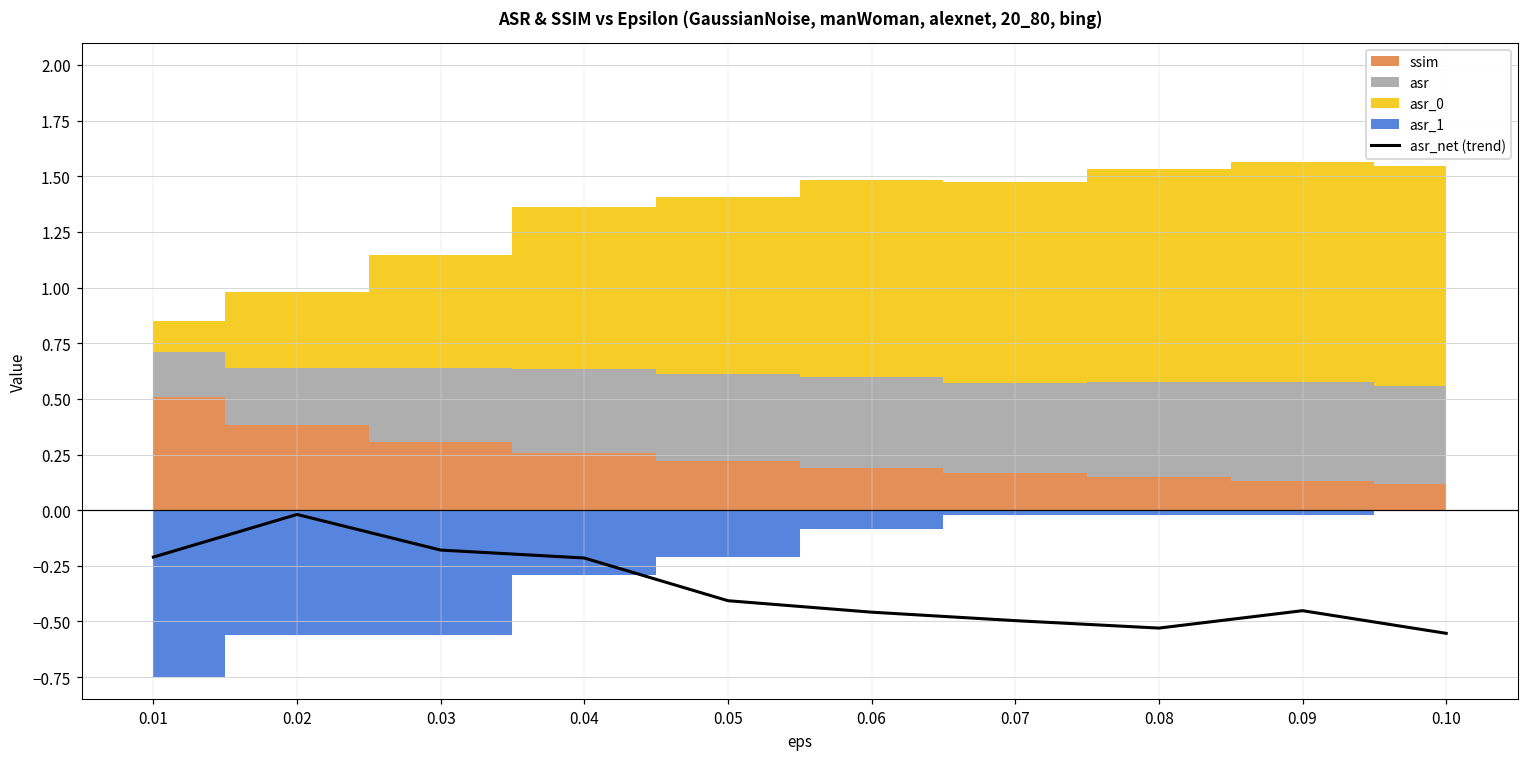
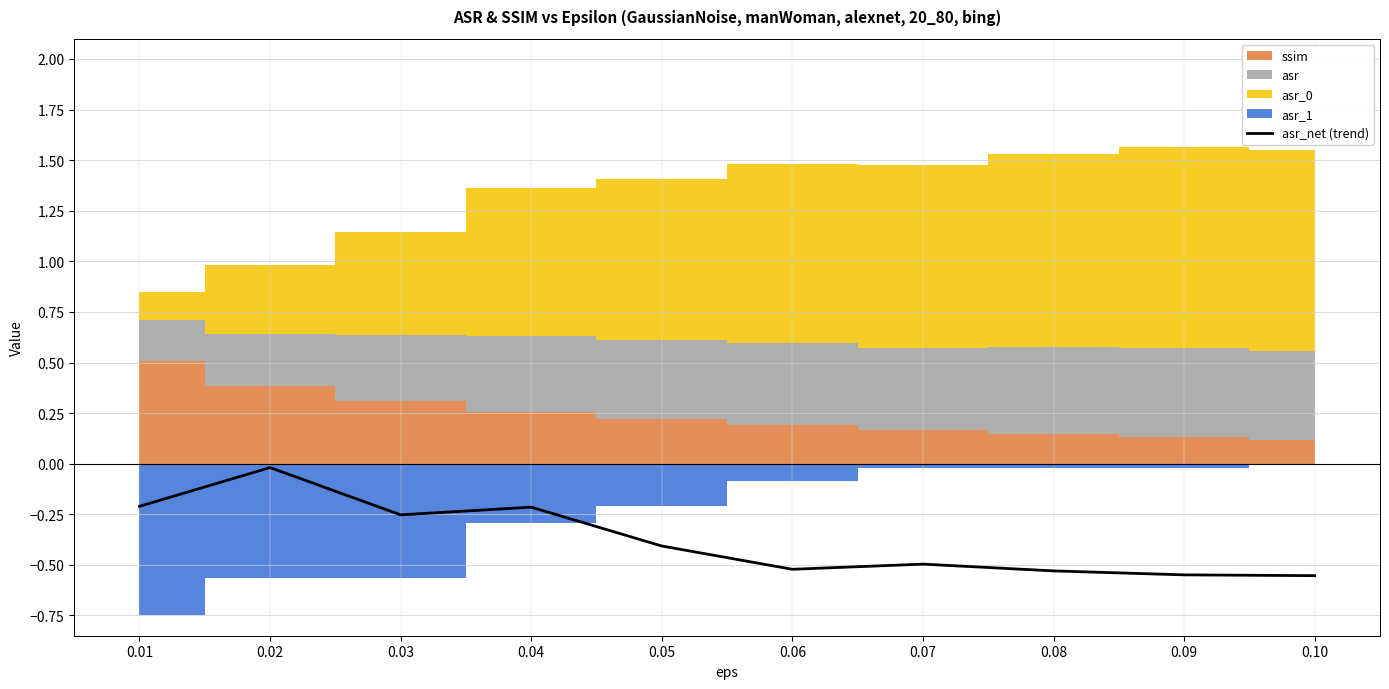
  {
    "asr_net (trend)": {
      "0.01": -0.21,
      "0.02": -0.02,
-     "0.03": -0.18,
+     "0.03": -0.25,
      "0.04": -0.21,
      "0.05": -0.41,
-     "0.06": -0.46,
+     "0.06": -0.52,
      "0.07": -0.50,
      "0.08": -0.53,
-     "0.09": -0.45,
+     "0.09": -0.55,
      "0.10": -0.55
    }
  }
